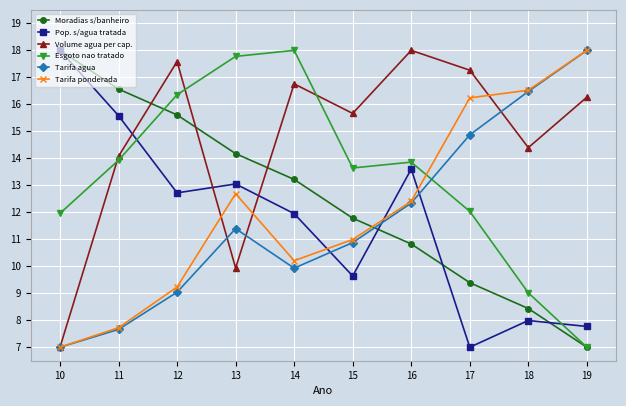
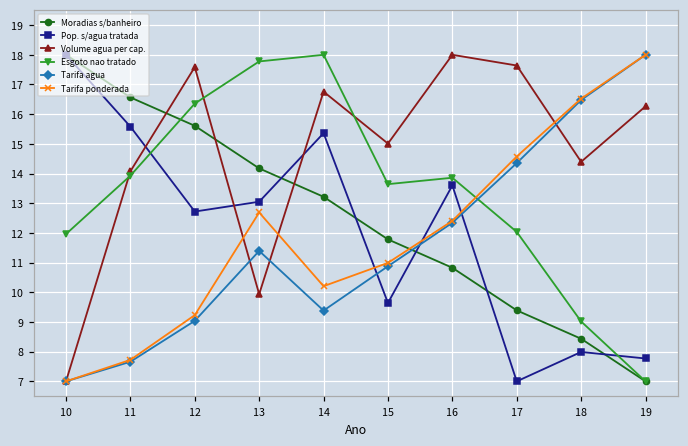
  {
    "Pop. s/agua tratada": {
      "11": 15.6,
      "12": 12.7,
      "13": 13.1,
-     "14": 12.0,
+     "14": 15.4,
      "15": 9.6,
      "16": 13.6,
      "17": 7.0,
      "18": 8.0,
      "19": 7.8
    },
    "Volume agua per cap.": {
      "11": 14.1,
      "12": 17.6,
      "13": 9.9,
      "14": 16.8,
-     "15": 15.7,
+     "15": 15.0,
      "16": 18.0,
-     "17": 17.3,
+     "17": 17.6,
      "18": 14.4,
      "19": 16.3
    },
    "Tarifa agua": {
      "12": 9.0,
      "13": 11.4,
-     "14": 9.9,
+     "14": 9.4,
      "15": 10.9,
-     "17": 14.9
+     "17": 14.4
    },
    "Tarifa ponderada": {
      "12": 9.2,
      "13": 12.7,
      "14": 10.2,
      "15": 11.0,
-     "17": 16.2
+     "17": 14.6
    }
  }
